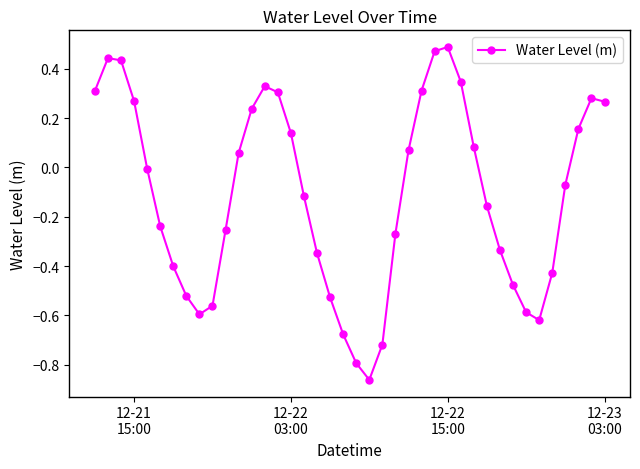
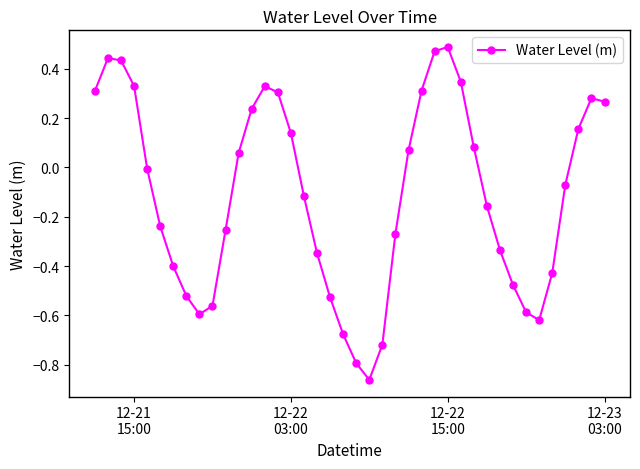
  {
-   "12-21 15:00": 0.27,
+   "12-21 15:00": 0.33,
    "12-22 03:00": 0.14,
    "12-22 15:00": 0.49,
    "12-23 03:00": 0.27
  }
